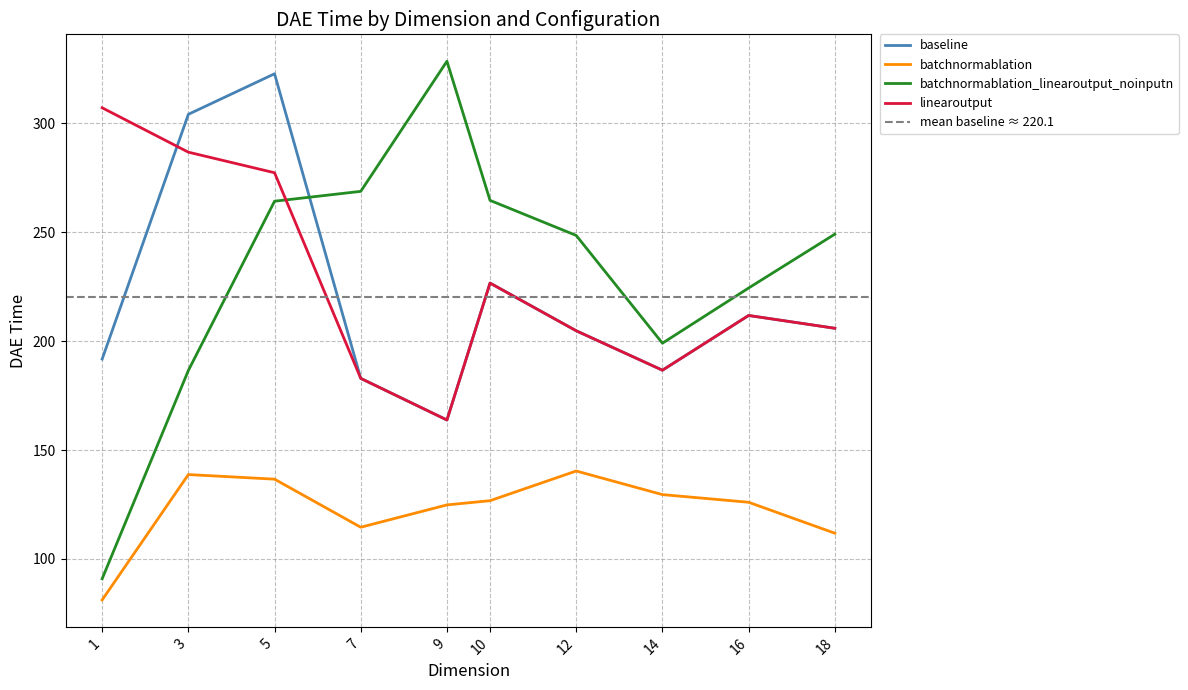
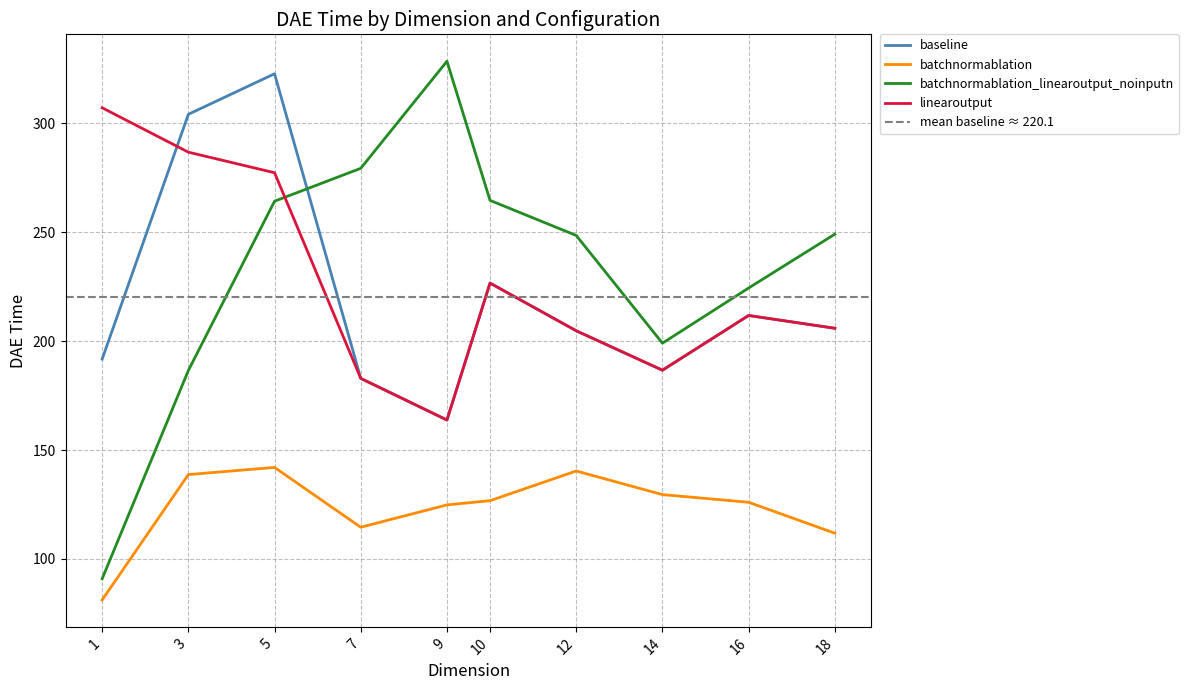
  {
    "baseline": {
      "1": 192,
      "3": 304,
      "5": 323
    },
    "batchnormablation": {
      "1": 81,
      "3": 139,
-     "5": 137,
+     "5": 142,
      "7": 115,
      "9": 125,
      "10": 127,
      "12": 140,
      "14": 130,
      "16": 126,
      "18": 112
    },
    "batchnormablation_linearoutput_noinputn": {
      "1": 91,
      "3": 186,
      "5": 264,
-     "7": 269,
+     "7": 279,
      "9": 328,
      "10": 265,
      "12": 248,
      "14": 199,
      "16": 224,
      "18": 249
    },
    "linearoutput": {
      "1": 307,
      "3": 287,
      "5": 277
    }
  }
